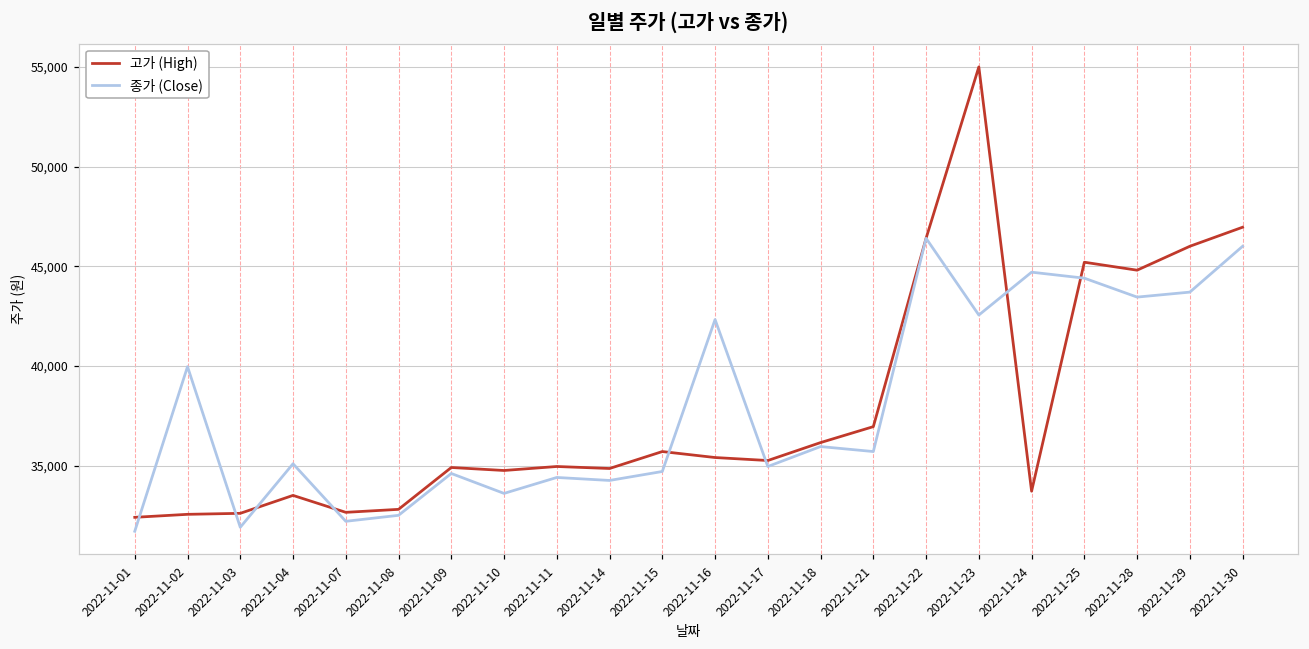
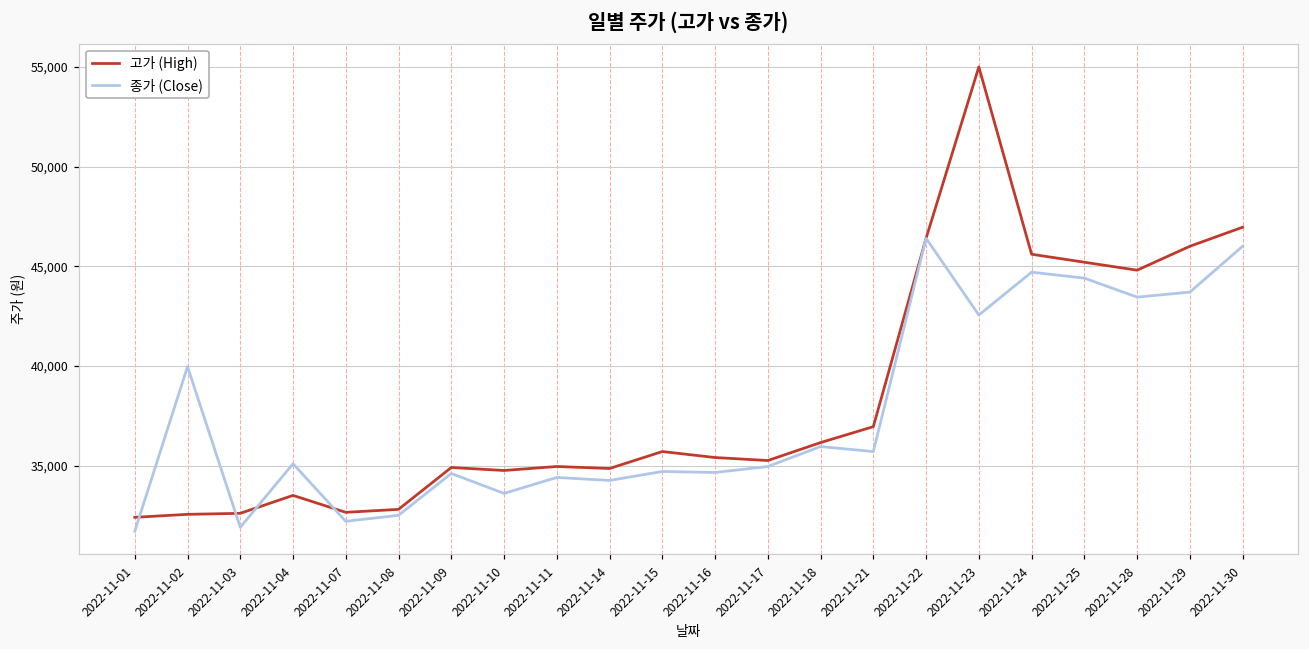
  {
    "고가 (High)": {
      "2022-11-01": "32,400",
      "2022-11-02": "32,600",
      "2022-11-03": "32,600",
      "2022-11-04": "33,500",
      "2022-11-07": "32,700",
      "2022-11-08": "32,800",
      "2022-11-09": "34,900",
      "2022-11-10": "34,800",
      "2022-11-11": "35,000",
      "2022-11-14": "34,900",
      "2022-11-15": "35,700",
      "2022-11-16": "35,400",
      "2022-11-17": "35,300",
      "2022-11-18": "36,200",
      "2022-11-21": "37,000",
      "2022-11-23": "55,000",
-     "2022-11-24": "33,700",
+     "2022-11-24": "45,600",
      "2022-11-25": "45,200",
      "2022-11-28": "44,800",
      "2022-11-29": "46,000",
      "2022-11-30": "47,000"
    },
    "종가 (Close)": {
      "2022-11-01": "31,700",
      "2022-11-02": "40,000",
      "2022-11-03": "31,900",
      "2022-11-04": "35,100",
      "2022-11-07": "32,200",
      "2022-11-08": "32,500",
      "2022-11-09": "34,600",
      "2022-11-10": "33,600",
      "2022-11-11": "34,400",
      "2022-11-14": "34,300",
      "2022-11-15": "34,700",
-     "2022-11-16": "42,300",
+     "2022-11-16": "34,700",
      "2022-11-17": "35,000",
      "2022-11-18": "36,000",
      "2022-11-21": "35,700",
      "2022-11-23": "42,600",
      "2022-11-24": "44,700",
      "2022-11-25": "44,400",
      "2022-11-28": "43,500",
      "2022-11-29": "43,700",
      "2022-11-30": "46,000"
    }
  }
